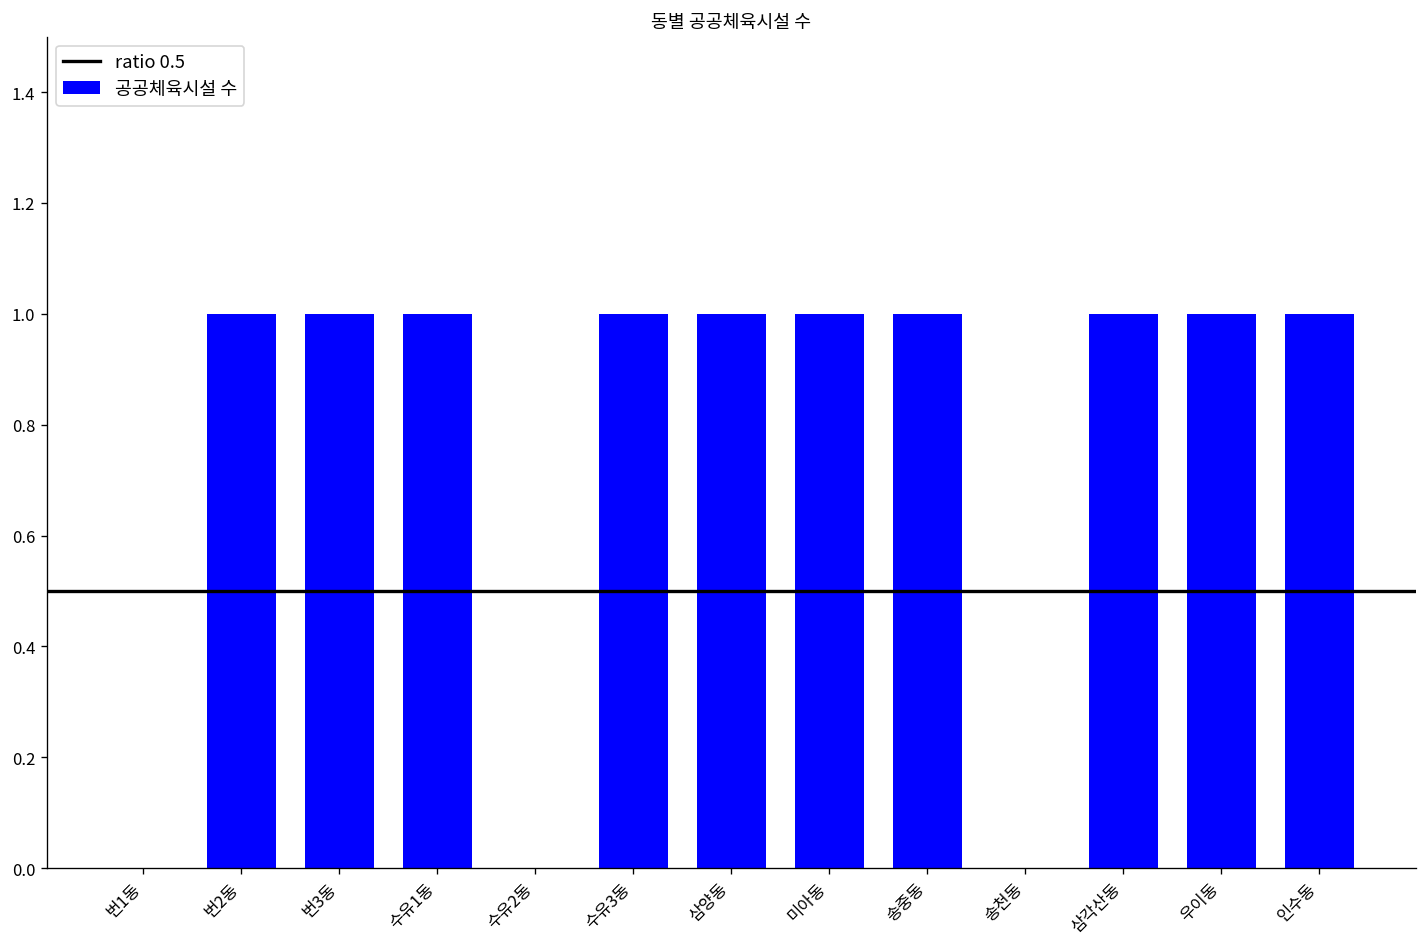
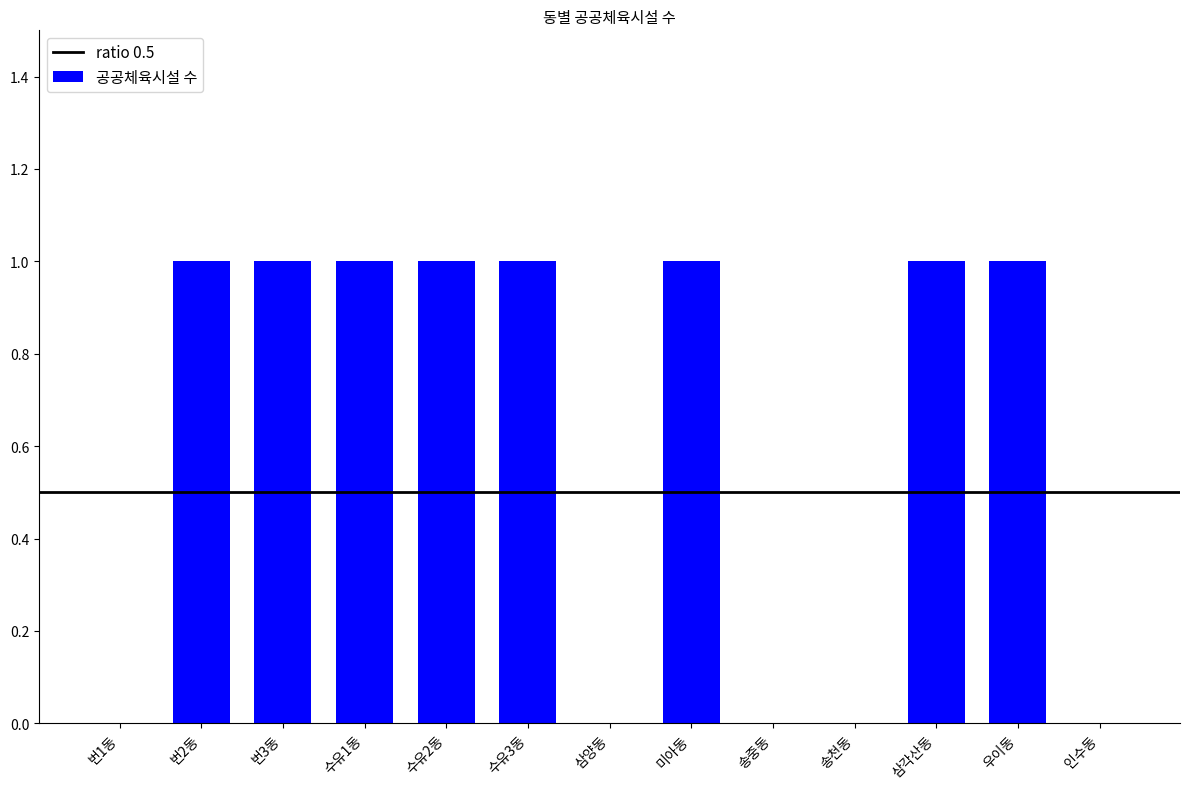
  {
    "번1동": 0,
    "번2동": 1,
    "번3동": 1,
    "수유1동": 1,
-   "수유2동": 0,
+   "수유2동": 1,
    "수유3동": 1,
-   "삼양동": 1,
+   "삼양동": 0,
    "미아동": 1,
-   "송중동": 1,
+   "송중동": 0,
    "송천동": 0,
    "삼각산동": 1,
    "우이동": 1,
-   "인수동": 1
+   "인수동": 0
  }
